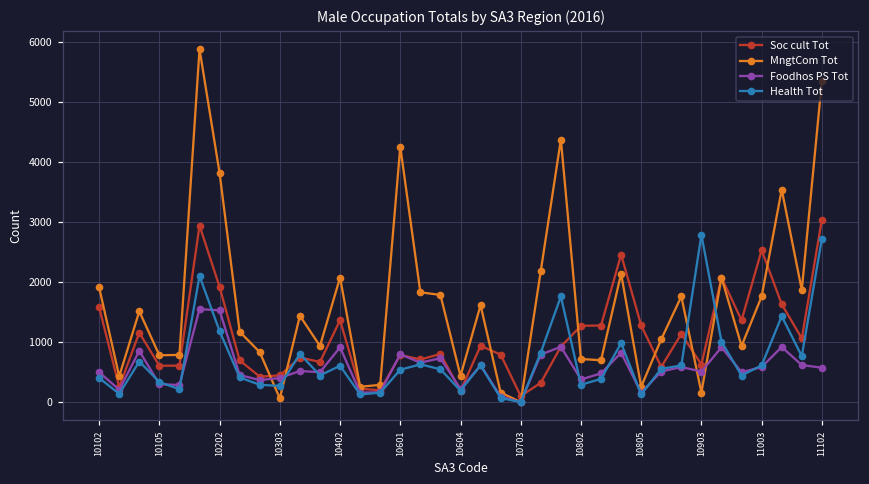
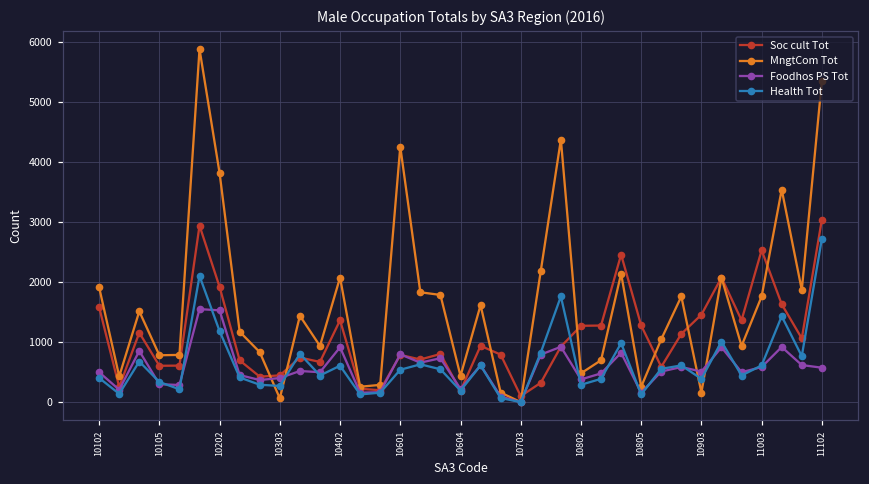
  {
    "Soc cult Tot": {
      "10102": 1600,
      "10105": 600,
      "10202": 1900,
      "10402": 1400,
      "10703": 100,
      "10802": 1300,
      "10805": 1300,
-     "10903": 600,
+     "10903": 1500,
      "11003": 2500,
      "11102": 3000
    },
    "MngtCom Tot": {
      "10102": 1900,
      "10105": 800,
      "10202": 3800,
      "10303": 100,
      "10402": 2100,
      "10601": 4300,
      "10604": 400,
-     "10802": 700,
+     "10802": 500,
      "10805": 300,
      "10903": 200,
      "11003": 1800
    },
    "Foodhos PS Tot": {
      "10102": 500,
      "10202": 1500,
      "10402": 900,
      "10802": 400,
      "10903": 500,
      "11102": 600
    },
    "Health Tot": {
      "10102": 400,
      "10202": 1200,
      "10303": 300,
      "10402": 600,
      "10601": 500,
      "10802": 300,
-     "10903": 2800,
+     "10903": 400,
      "11102": 2700
    }
  }
